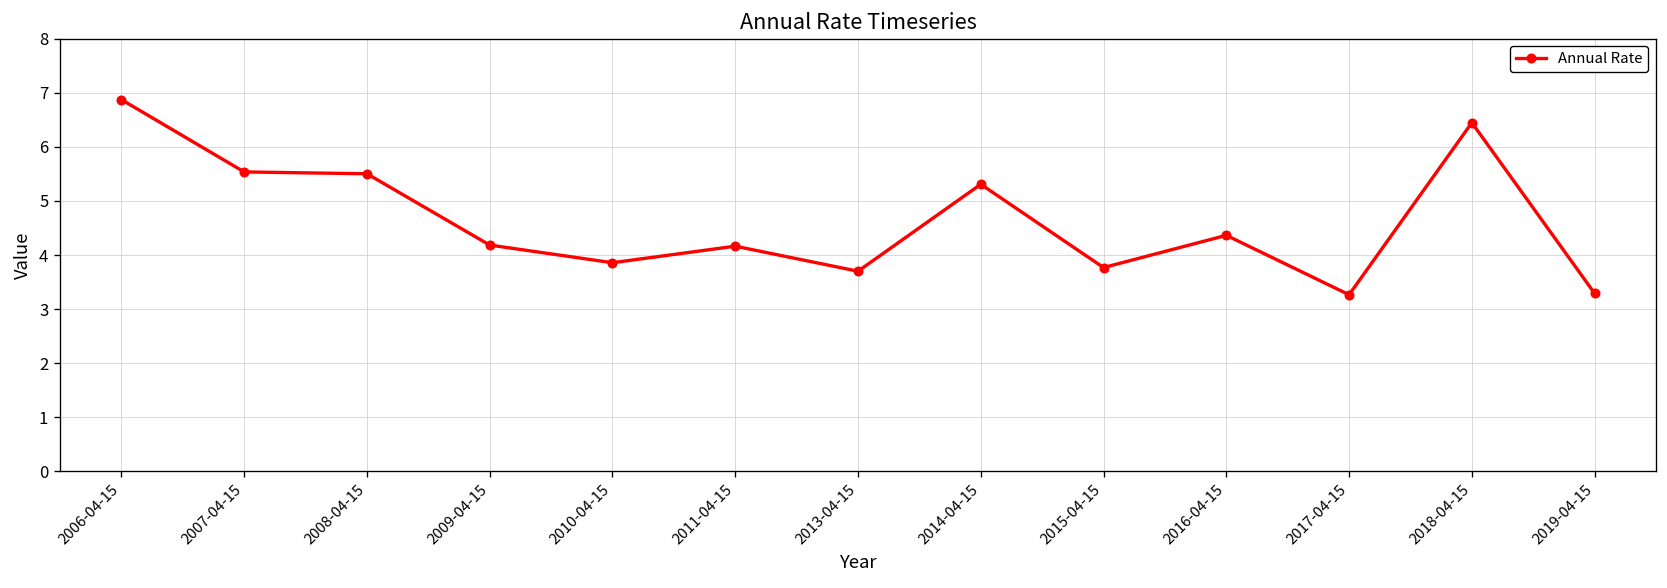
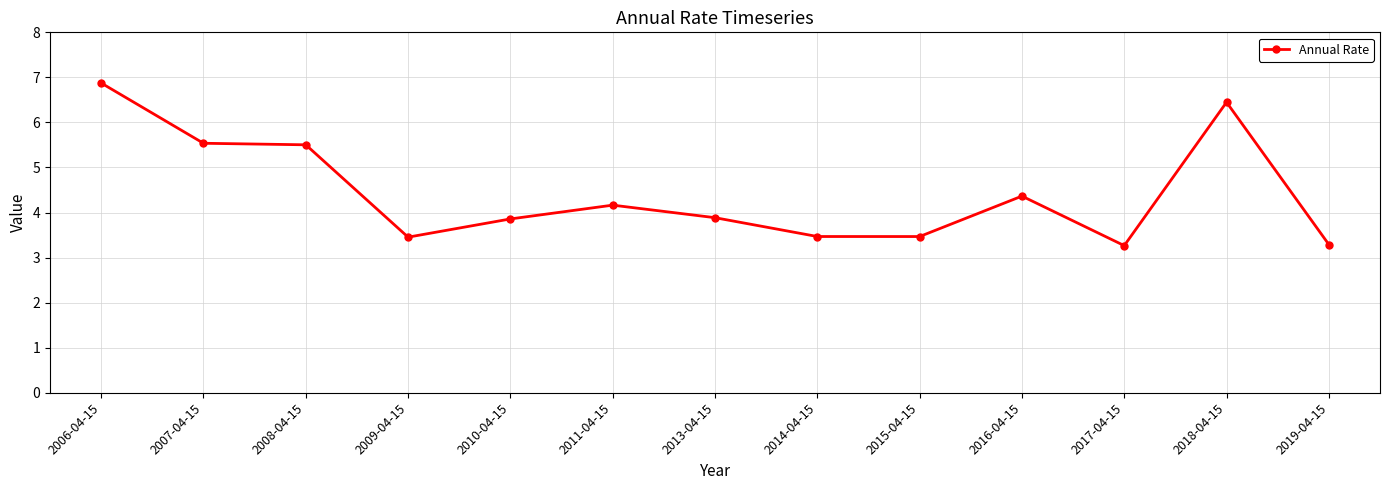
  {
    "2006-04-15": 6.9,
    "2007-04-15": 5.5,
    "2008-04-15": 5.5,
-   "2009-04-15": 4.2,
+   "2009-04-15": 3.5,
    "2010-04-15": 3.9,
    "2011-04-15": 4.2,
-   "2013-04-15": 3.7,
-   "2014-04-15": 5.3,
-   "2015-04-15": 3.8,
+   "2013-04-15": 3.9,
+   "2014-04-15": 3.5,
+   "2015-04-15": 3.5,
    "2016-04-15": 4.4,
    "2017-04-15": 3.3,
    "2018-04-15": 6.4,
    "2019-04-15": 3.3
  }
